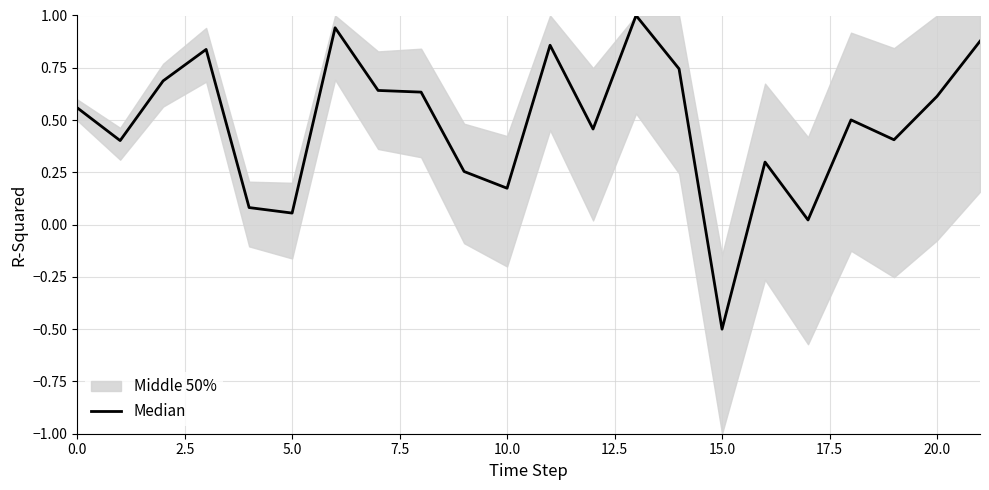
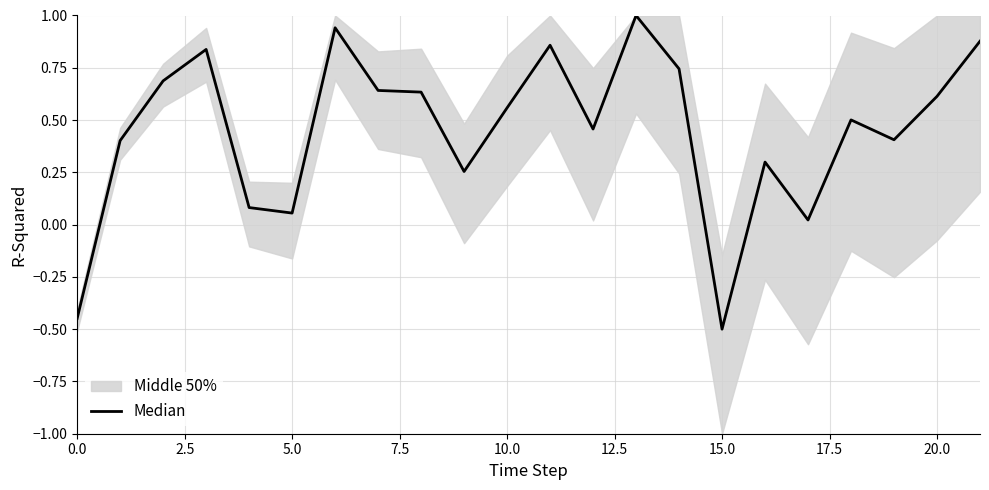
  {
    "Median": {
-     "0.0": 0.56,
+     "0.0": -0.45,
      "5.0": 0.06,
-     "10.0": 0.17,
+     "10.0": 0.56,
      "15.0": -0.50,
      "20.0": 0.61
    }
  }
